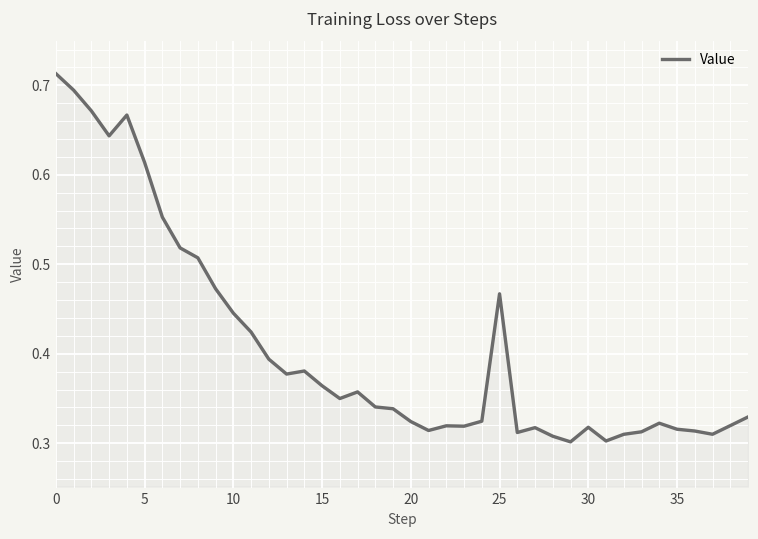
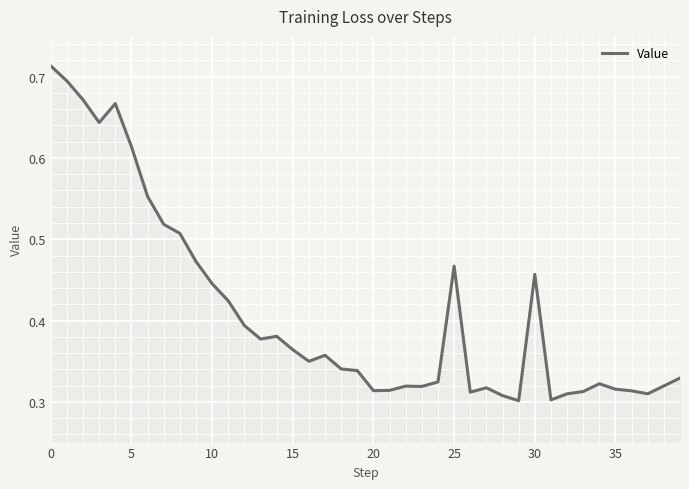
  {
    "0": 0.71,
    "5": 0.61,
    "10": 0.45,
    "15": 0.36,
-   "20": 0.32,
+   "20": 0.31,
    "25": 0.47,
-   "30": 0.32,
+   "30": 0.46,
    "35": 0.32
  }
